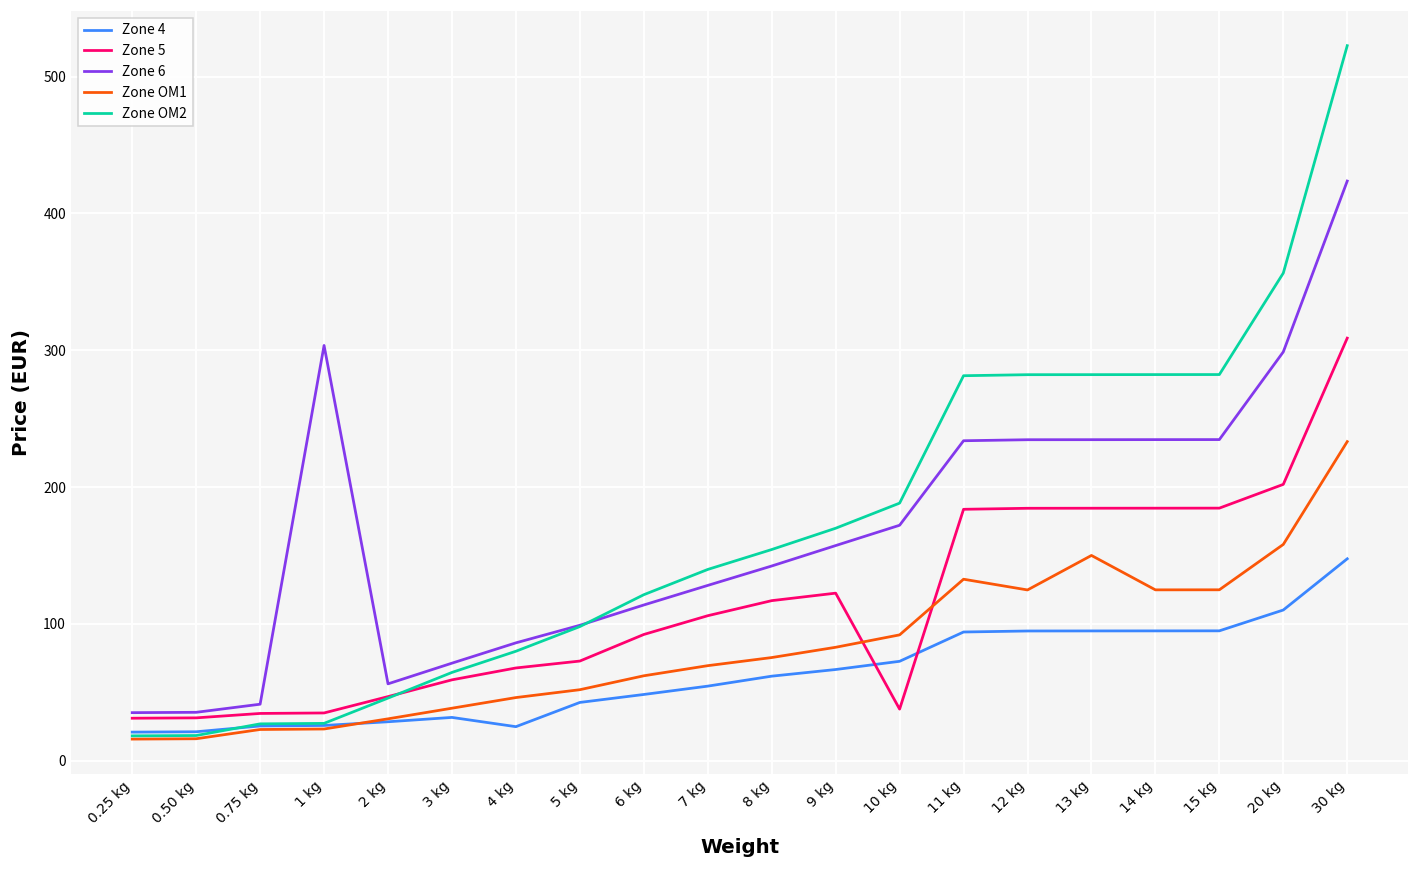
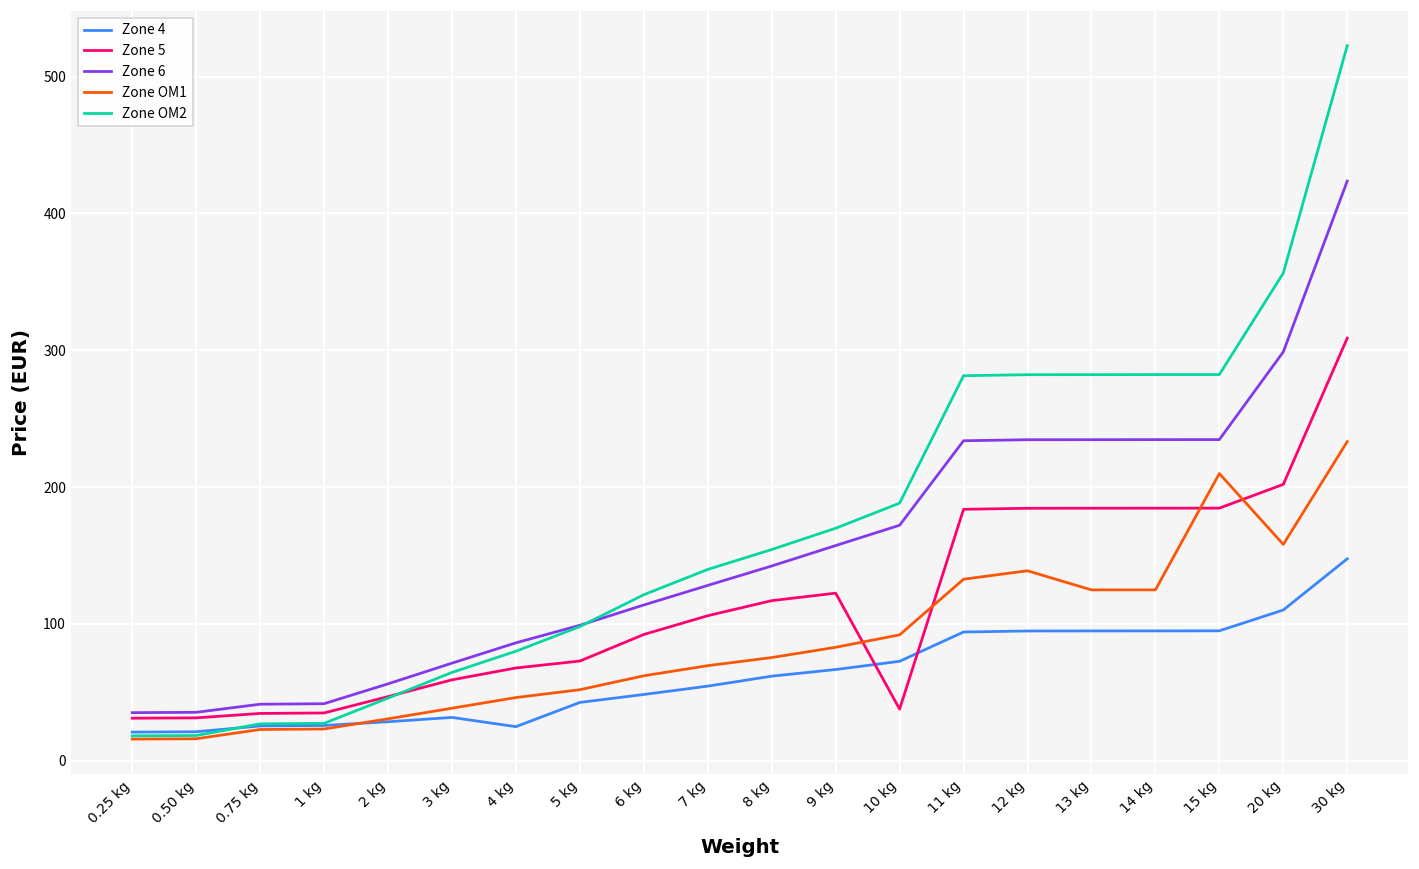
  {
    "Zone 4": {
      "0.25 kg": 21,
      "0.50 kg": 21,
      "2 kg": 28,
      "3 kg": 32,
      "4 kg": 25,
      "5 kg": 43,
      "6 kg": 48,
      "7 kg": 54,
      "8 kg": 62,
      "9 kg": 67,
      "10 kg": 73,
      "11 kg": 94,
      "12 kg": 95,
      "13 kg": 95,
      "14 kg": 95,
      "15 kg": 95,
      "20 kg": 110,
      "30 kg": 148
    },
    "Zone 5": {
      "0.25 kg": 31,
      "0.50 kg": 31,
      "0.75 kg": 35,
      "1 kg": 35,
      "3 kg": 59,
      "4 kg": 68,
      "5 kg": 73,
      "6 kg": 92,
      "7 kg": 106,
      "8 kg": 117,
      "9 kg": 122,
      "10 kg": 38,
      "11 kg": 184,
      "12 kg": 184,
      "13 kg": 185,
      "14 kg": 185,
      "15 kg": 185,
      "20 kg": 202,
      "30 kg": 309
    },
    "Zone 6": {
      "0.25 kg": 35,
      "0.50 kg": 35,
      "0.75 kg": 41,
-     "1 kg": 304,
+     "1 kg": 42,
      "2 kg": 56,
      "3 kg": 71,
      "4 kg": 86,
      "6 kg": 114,
      "7 kg": 128,
      "8 kg": 142,
      "9 kg": 157,
      "10 kg": 172,
      "11 kg": 234,
      "12 kg": 235,
      "13 kg": 235,
      "14 kg": 235,
      "15 kg": 235,
      "20 kg": 299,
      "30 kg": 424
    },
    "Zone OM1": {
      "0.25 kg": 16,
      "0.50 kg": 16,
      "0.75 kg": 23,
      "1 kg": 23,
      "2 kg": 31,
      "3 kg": 38,
      "4 kg": 46,
      "5 kg": 52,
      "6 kg": 62,
      "7 kg": 69,
      "8 kg": 75,
      "9 kg": 83,
      "10 kg": 92,
      "11 kg": 133,
-     "12 kg": 125,
-     "13 kg": 150,
+     "12 kg": 139,
+     "13 kg": 125,
      "14 kg": 125,
-     "15 kg": 125,
+     "15 kg": 210,
      "20 kg": 158,
      "30 kg": 233
    },
    "Zone OM2": {
      "0.25 kg": 18,
      "0.50 kg": 18,
      "3 kg": 65,
      "4 kg": 80,
      "6 kg": 121,
      "7 kg": 140,
      "8 kg": 154,
      "9 kg": 170,
      "10 kg": 188,
      "11 kg": 281,
      "12 kg": 282,
      "13 kg": 282,
      "14 kg": 282,
      "15 kg": 282,
      "20 kg": 356,
      "30 kg": 523
    }
  }
